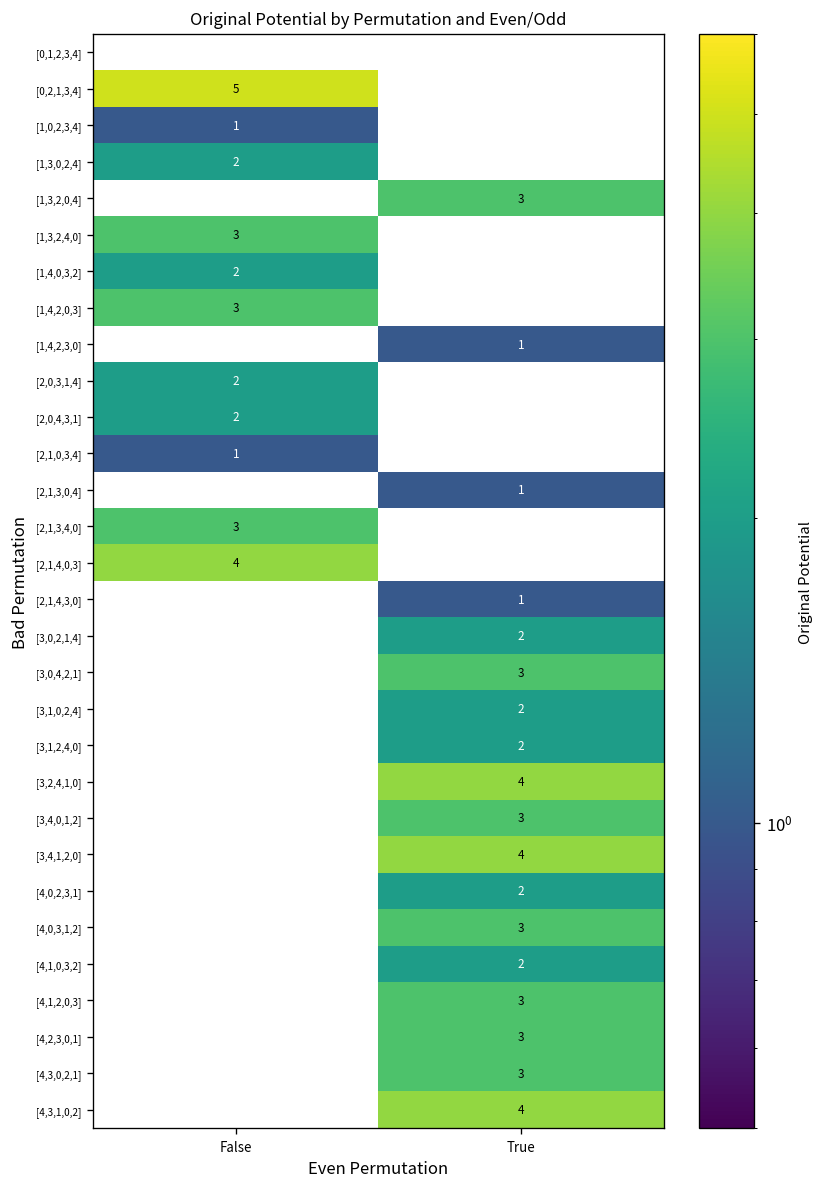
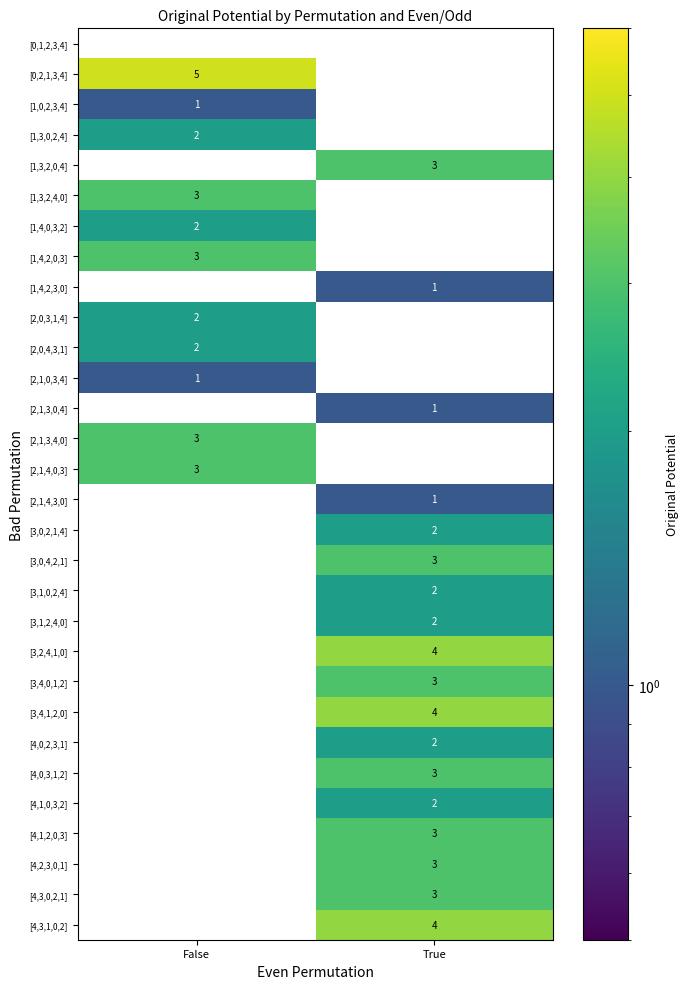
  {
    "[0,2,1,3,4]": {
      "False": 5
    },
    "[1,0,2,3,4]": {
      "False": 1
    },
    "[1,3,0,2,4]": {
      "False": 2
    },
    "[1,3,2,0,4]": {
      "True": 3
    },
    "[1,3,2,4,0]": {
      "False": 3
    },
    "[1,4,0,3,2]": {
      "False": 2
    },
    "[1,4,2,0,3]": {
      "False": 3
    },
    "[1,4,2,3,0]": {
      "True": 1
    },
    "[2,0,3,1,4]": {
      "False": 2
    },
    "[2,0,4,3,1]": {
      "False": 2
    },
    "[2,1,0,3,4]": {
      "False": 1
    },
    "[2,1,3,0,4]": {
      "True": 1
    },
    "[2,1,3,4,0]": {
      "False": 3
    },
    "[2,1,4,0,3]": {
-     "False": 4
+     "False": 3
    },
    "[2,1,4,3,0]": {
      "True": 1
    },
    "[3,0,2,1,4]": {
      "True": 2
    },
    "[3,0,4,2,1]": {
      "True": 3
    },
    "[3,1,0,2,4]": {
      "True": 2
    },
    "[3,1,2,4,0]": {
      "True": 2
    },
    "[3,2,4,1,0]": {
      "True": 4
    },
    "[3,4,0,1,2]": {
      "True": 3
    },
    "[3,4,1,2,0]": {
      "True": 4
    },
    "[4,0,2,3,1]": {
      "True": 2
    },
    "[4,0,3,1,2]": {
      "True": 3
    },
    "[4,1,0,3,2]": {
      "True": 2
    },
    "[4,1,2,0,3]": {
      "True": 3
    },
    "[4,2,3,0,1]": {
      "True": 3
    },
    "[4,3,0,2,1]": {
      "True": 3
    },
    "[4,3,1,0,2]": {
      "True": 4
    }
  }
